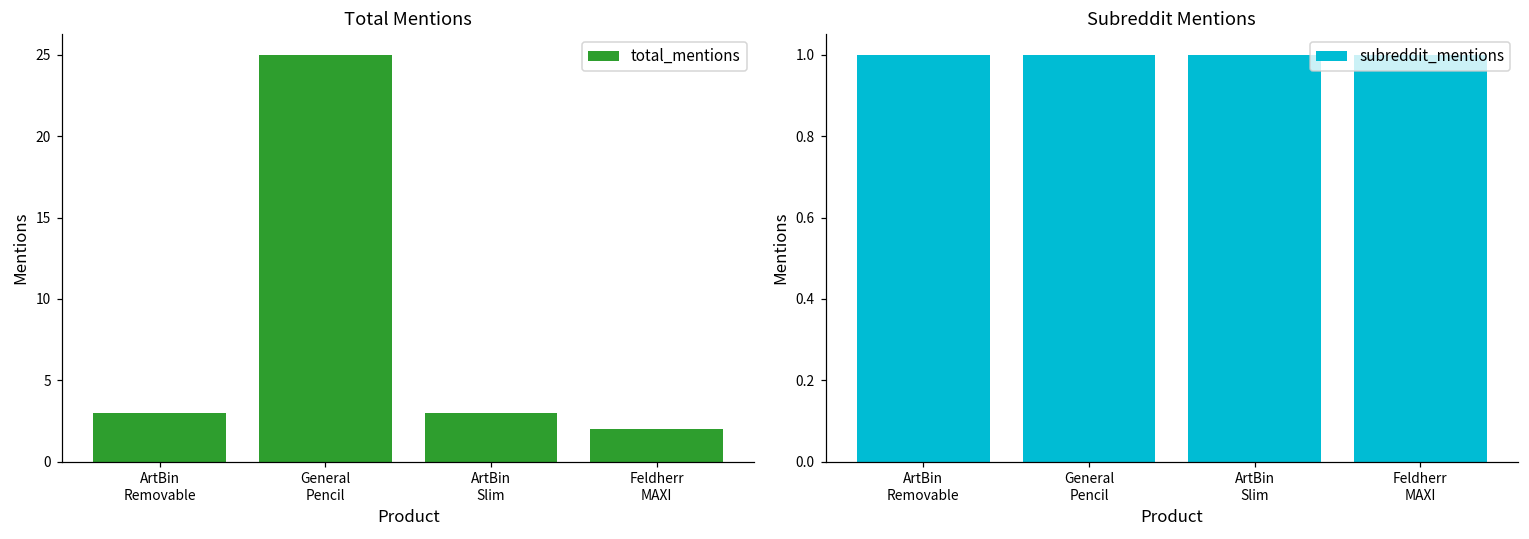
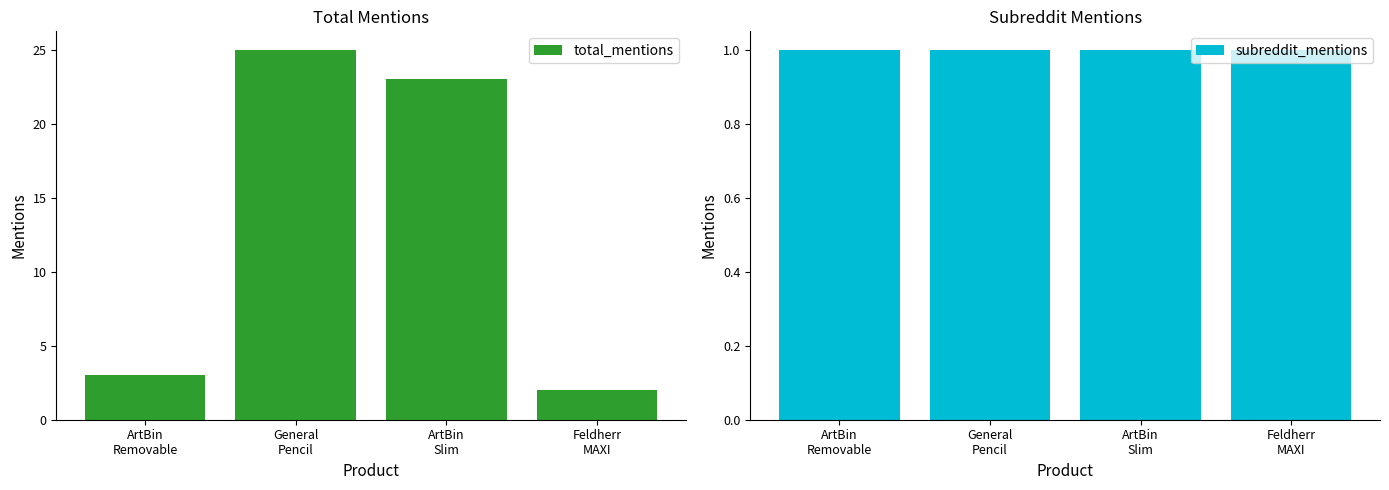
  {
    "Total Mentions": {
      "ArtBin Removable": 3,
      "General Pencil": 25,
-     "ArtBin Slim": 3,
+     "ArtBin Slim": 23,
      "Feldherr MAXI": 2
    },
    "Subreddit Mentions": {
      "ArtBin Removable": 1.00,
      "General Pencil": 1.00,
      "ArtBin Slim": 1.00
    }
  }
